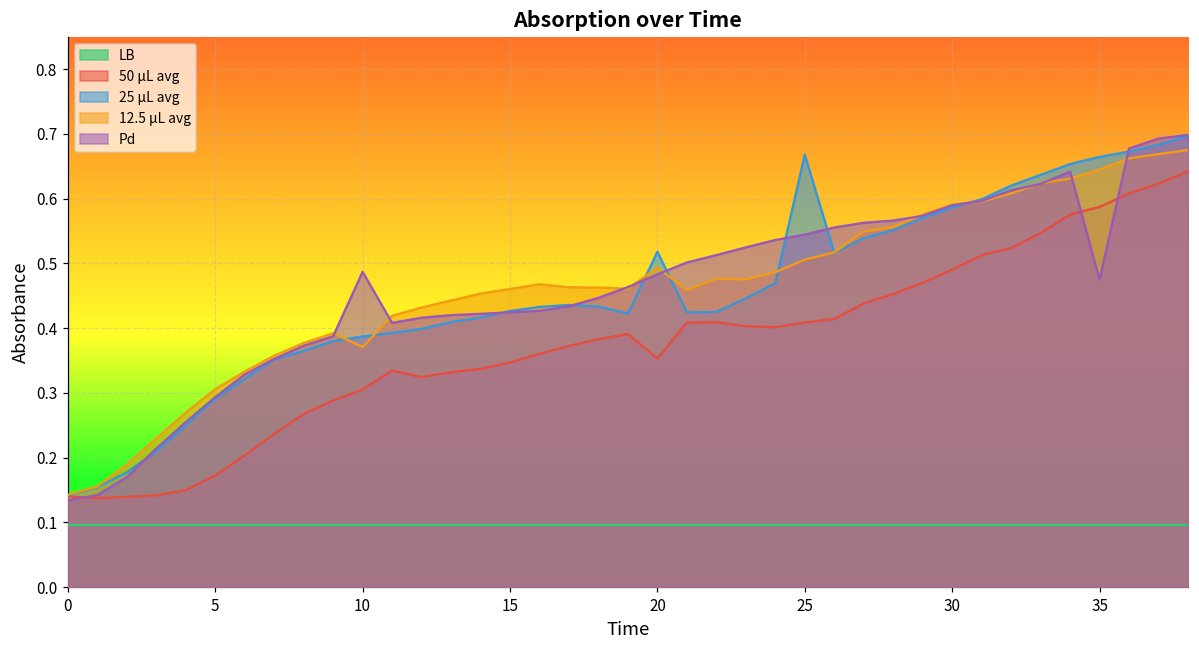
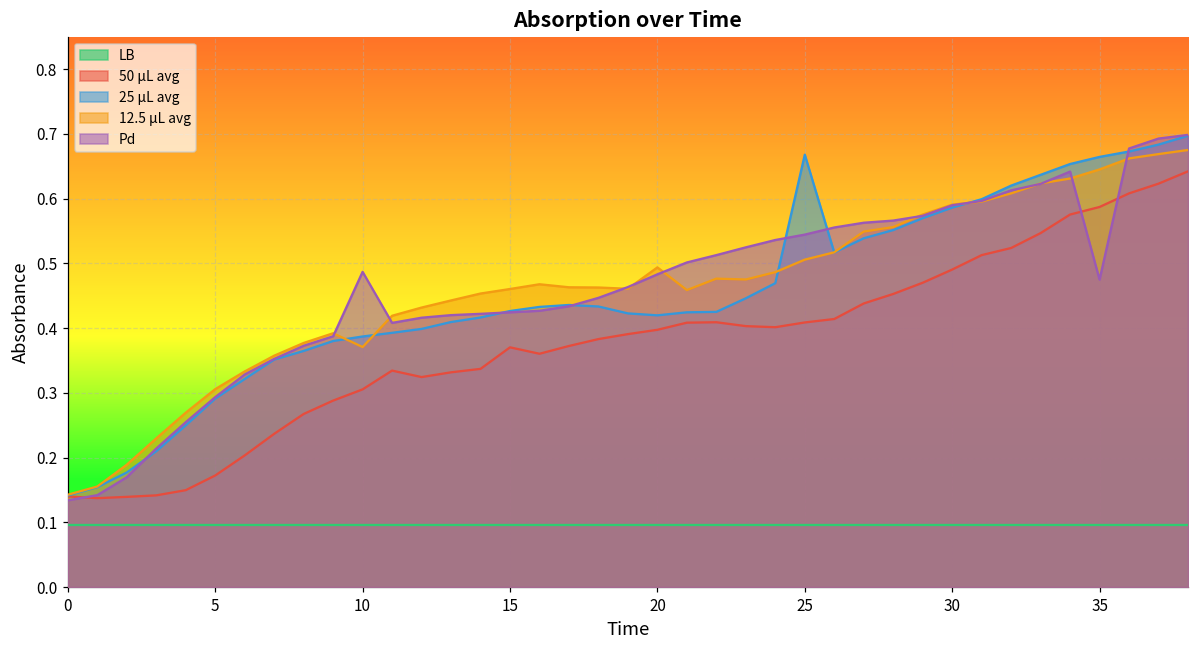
  {
    "LB": {
      "0": 0.10,
      "5": 0.10,
      "10": 0.10,
      "15": 0.10,
      "20": 0.10,
      "25": 0.10,
      "30": 0.10,
      "35": 0.10
    },
    "50 µL avg": {
      "5": 0.17,
      "10": 0.31,
-     "15": 0.35,
-     "20": 0.35,
+     "15": 0.37,
+     "20": 0.40,
      "25": 0.41,
      "30": 0.49,
      "35": 0.59
    },
    "25 µL avg": {
      "10": 0.39,
-     "20": 0.52,
+     "20": 0.42,
      "25": 0.67,
      "35": 0.66
    },
    "12.5 µL avg": {
      "5": 0.31,
      "10": 0.37,
      "15": 0.46,
      "20": 0.49,
      "25": 0.51,
      "35": 0.65
    },
    "Pd": {
      "0": 0.13,
      "10": 0.49,
      "20": 0.48,
      "25": 0.54,
      "35": 0.47
    }
  }
